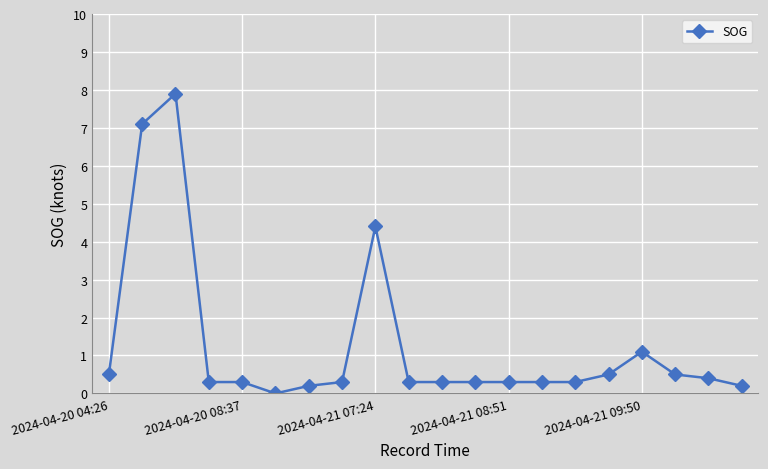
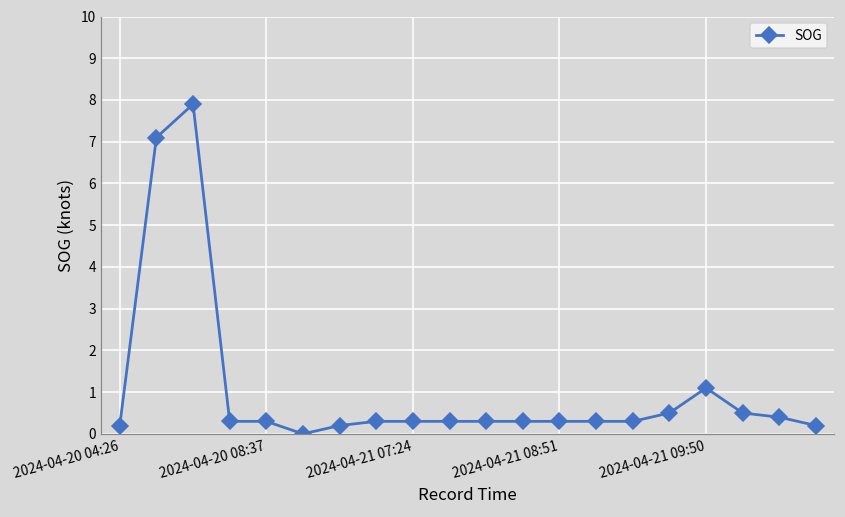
  {
-   "2024-04-20 04:26": 0.5,
+   "2024-04-20 04:26": 0.2,
    "2024-04-20 08:37": 0.3,
-   "2024-04-21 07:24": 4.4,
+   "2024-04-21 07:24": 0.3,
    "2024-04-21 08:51": 0.3,
    "2024-04-21 09:50": 1.1
  }
